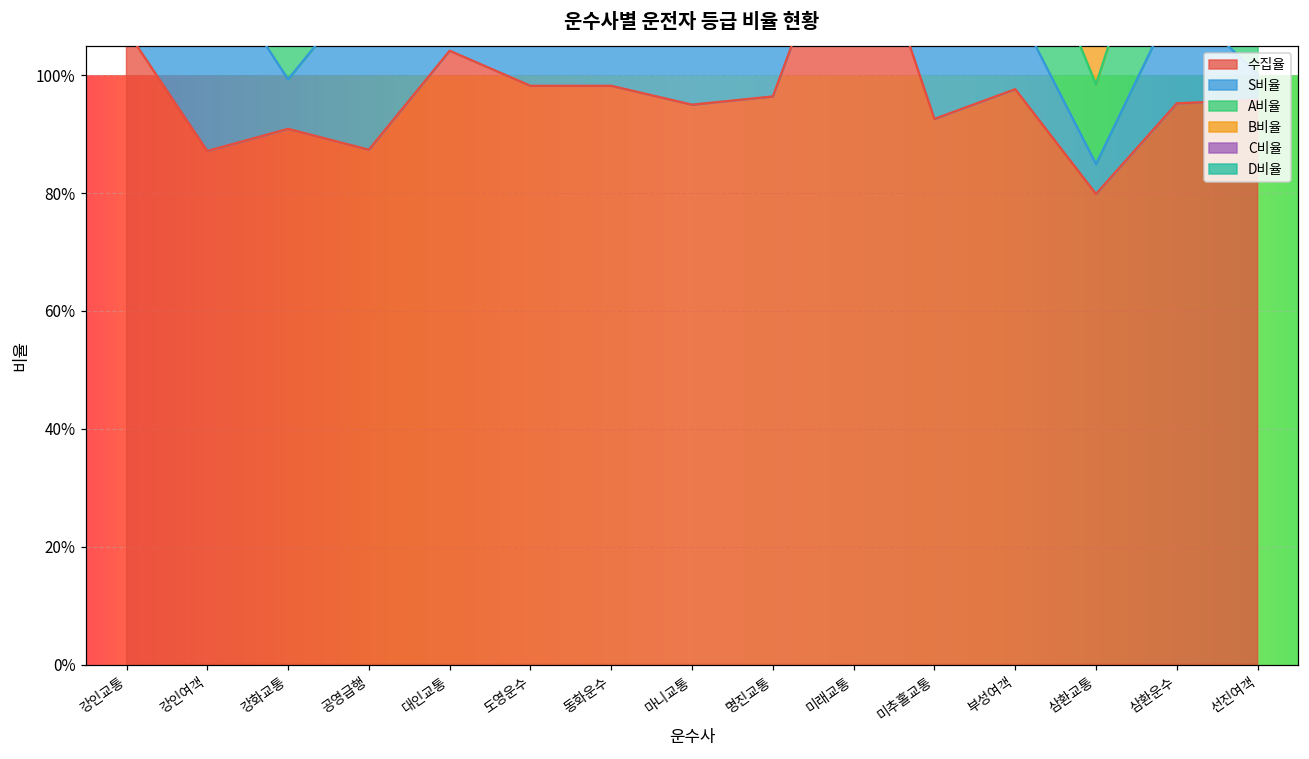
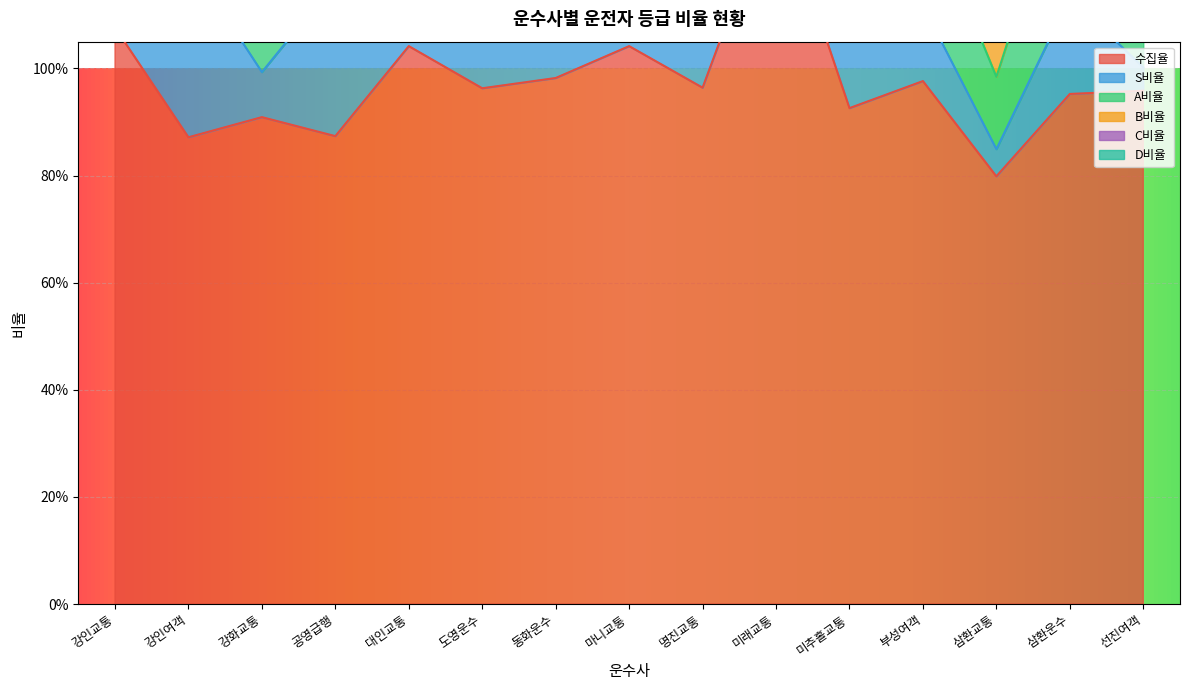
  {
    "수집율": {
      "강인여객": "87%",
      "강화교통": "91%",
      "공영급행": "87%",
      "대인교통": "104%",
-     "도영운수": "98%",
+     "도영운수": "96%",
      "동화운수": "98%",
-     "마니교통": "95%",
+     "마니교통": "104%",
      "명진교통": "96%",
      "미추홀교통": "93%",
      "부성여객": "98%",
      "삼환교통": "80%",
      "삼환운수": "95%"
    },
    "S비율": {
      "강화교통": "8%",
      "삼환교통": "5%"
    }
  }
